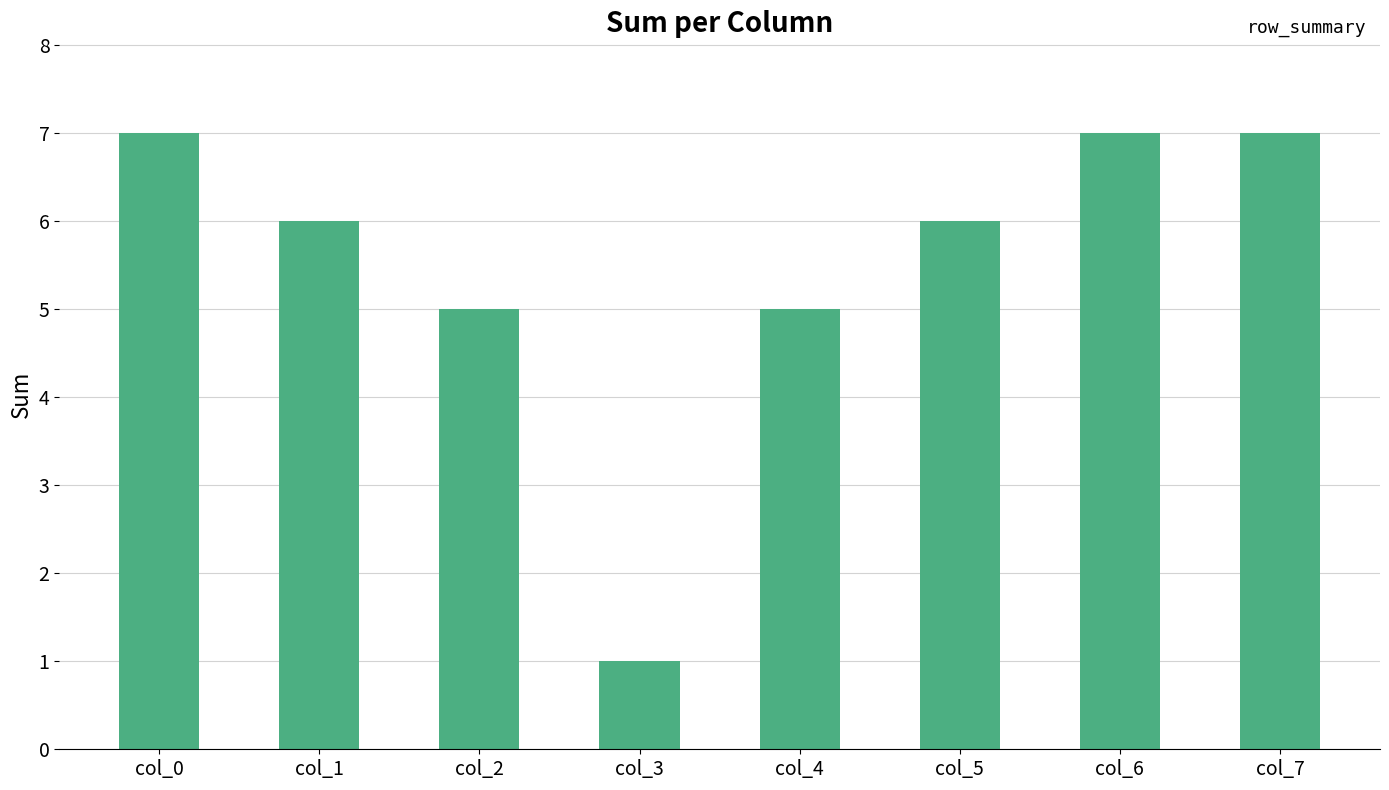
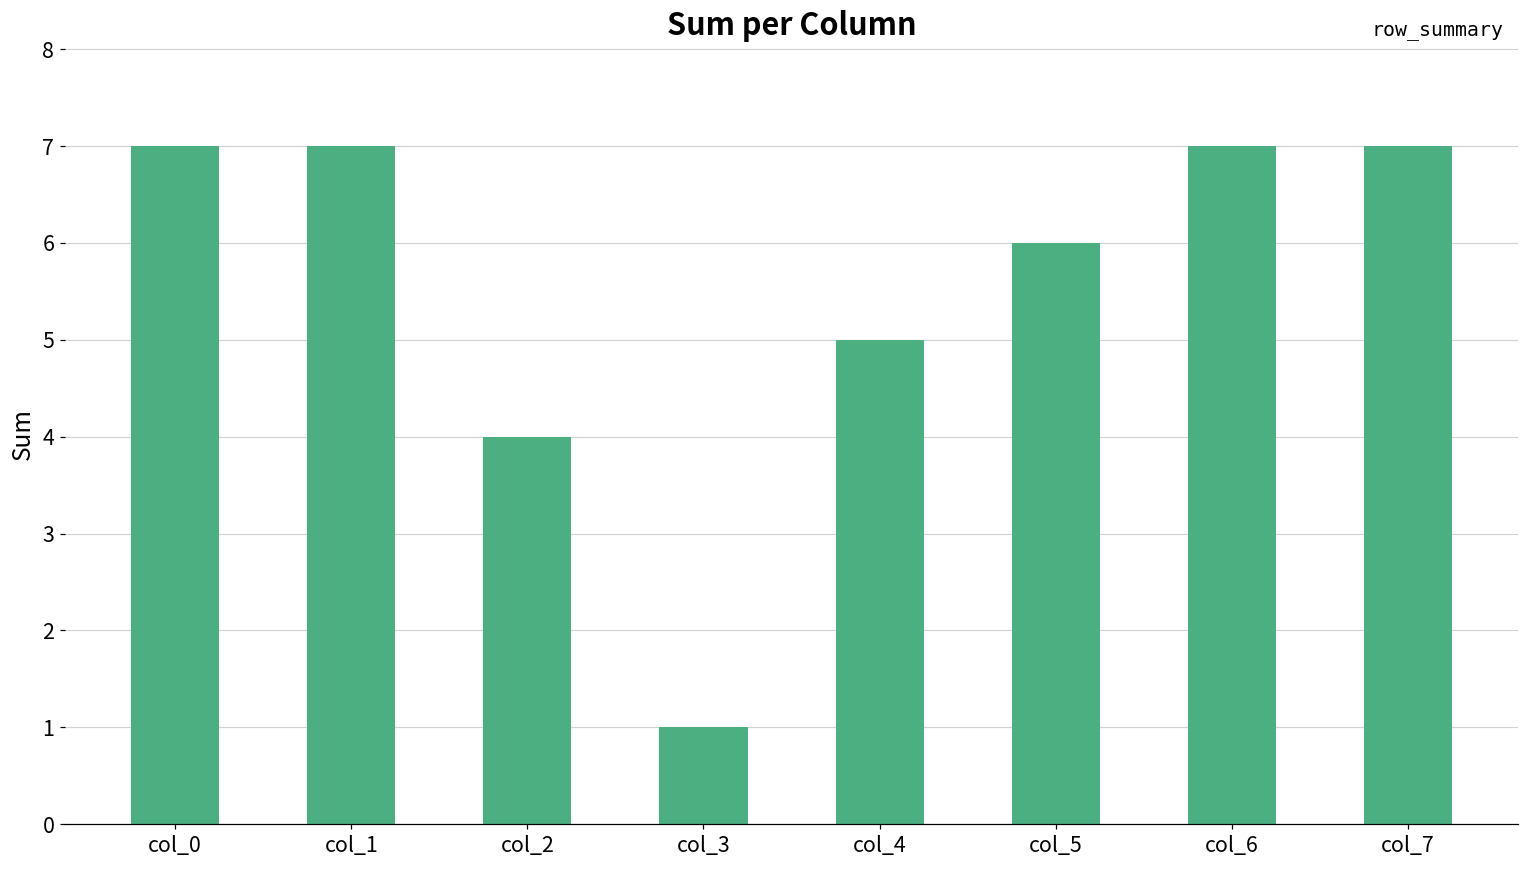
  {
    "col_0": 7,
-   "col_1": 6,
-   "col_2": 5,
+   "col_1": 7,
+   "col_2": 4,
    "col_3": 1,
    "col_4": 5,
    "col_5": 6,
    "col_6": 7,
    "col_7": 7
  }
